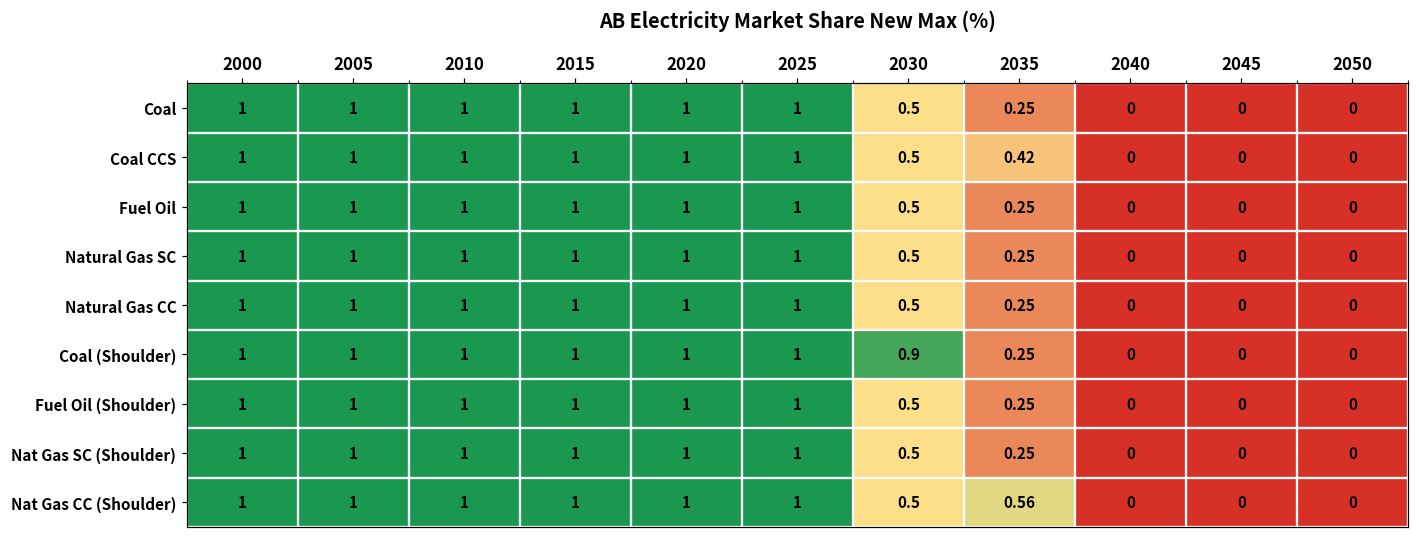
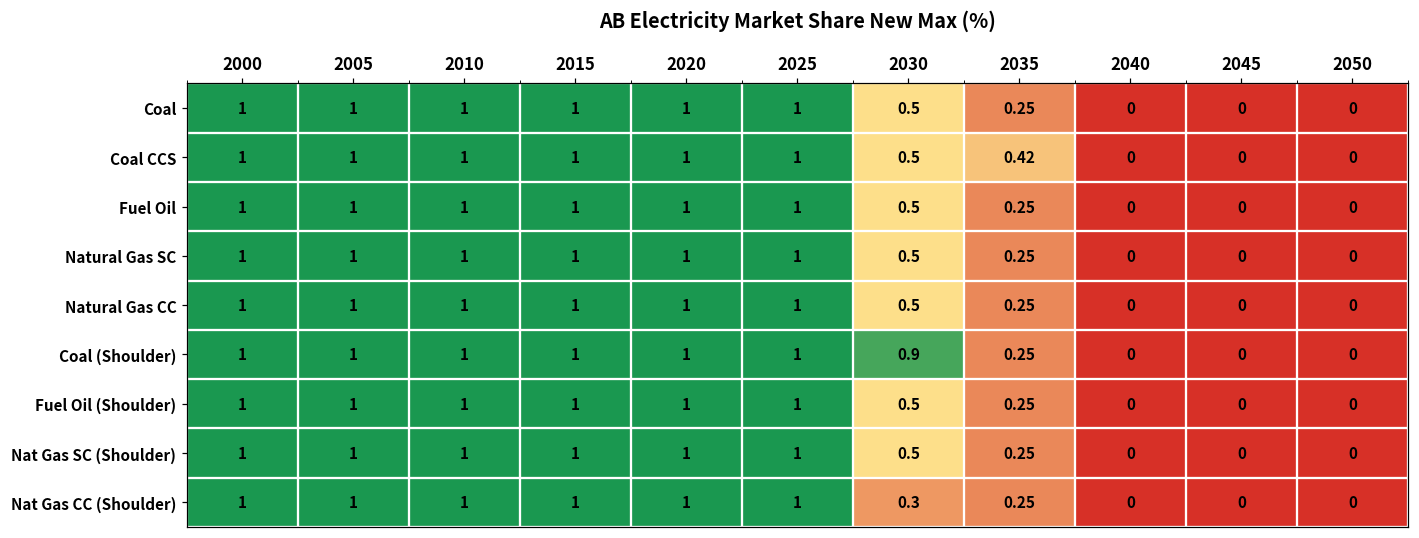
  {
    "Coal": {
      "2000": 1,
      "2005": 1,
      "2010": 1,
      "2015": 1,
      "2020": 1,
      "2025": 1,
      "2030": 0.5,
      "2035": 0.25,
      "2040": 0,
      "2045": 0,
      "2050": 0
    },
    "Coal CCS": {
      "2000": 1,
      "2005": 1,
      "2010": 1,
      "2015": 1,
      "2020": 1,
      "2025": 1,
      "2030": 0.5,
      "2035": 0.42,
      "2040": 0,
      "2045": 0,
      "2050": 0
    },
    "Fuel Oil": {
      "2000": 1,
      "2005": 1,
      "2010": 1,
      "2015": 1,
      "2020": 1,
      "2025": 1,
      "2030": 0.5,
      "2035": 0.25,
      "2040": 0,
      "2045": 0,
      "2050": 0
    },
    "Natural Gas SC": {
      "2000": 1,
      "2005": 1,
      "2010": 1,
      "2015": 1,
      "2020": 1,
      "2025": 1,
      "2030": 0.5,
      "2035": 0.25,
      "2040": 0,
      "2045": 0,
      "2050": 0
    },
    "Natural Gas CC": {
      "2000": 1,
      "2005": 1,
      "2010": 1,
      "2015": 1,
      "2020": 1,
      "2025": 1,
      "2030": 0.5,
      "2035": 0.25,
      "2040": 0,
      "2045": 0,
      "2050": 0
    },
    "Coal (Shoulder)": {
      "2000": 1,
      "2005": 1,
      "2010": 1,
      "2015": 1,
      "2020": 1,
      "2025": 1,
      "2030": 0.9,
      "2035": 0.25,
      "2040": 0,
      "2045": 0,
      "2050": 0
    },
    "Fuel Oil (Shoulder)": {
      "2000": 1,
      "2005": 1,
      "2010": 1,
      "2015": 1,
      "2020": 1,
      "2025": 1,
      "2030": 0.5,
      "2035": 0.25,
      "2040": 0,
      "2045": 0,
      "2050": 0
    },
    "Nat Gas SC (Shoulder)": {
      "2000": 1,
      "2005": 1,
      "2010": 1,
      "2015": 1,
      "2020": 1,
      "2025": 1,
      "2030": 0.5,
      "2035": 0.25,
      "2040": 0,
      "2045": 0,
      "2050": 0
    },
    "Nat Gas CC (Shoulder)": {
      "2000": 1,
      "2005": 1,
      "2010": 1,
      "2015": 1,
      "2020": 1,
      "2025": 1,
-     "2030": 0.5,
-     "2035": 0.56,
+     "2030": 0.3,
+     "2035": 0.25,
      "2040": 0,
      "2045": 0,
      "2050": 0
    }
  }
